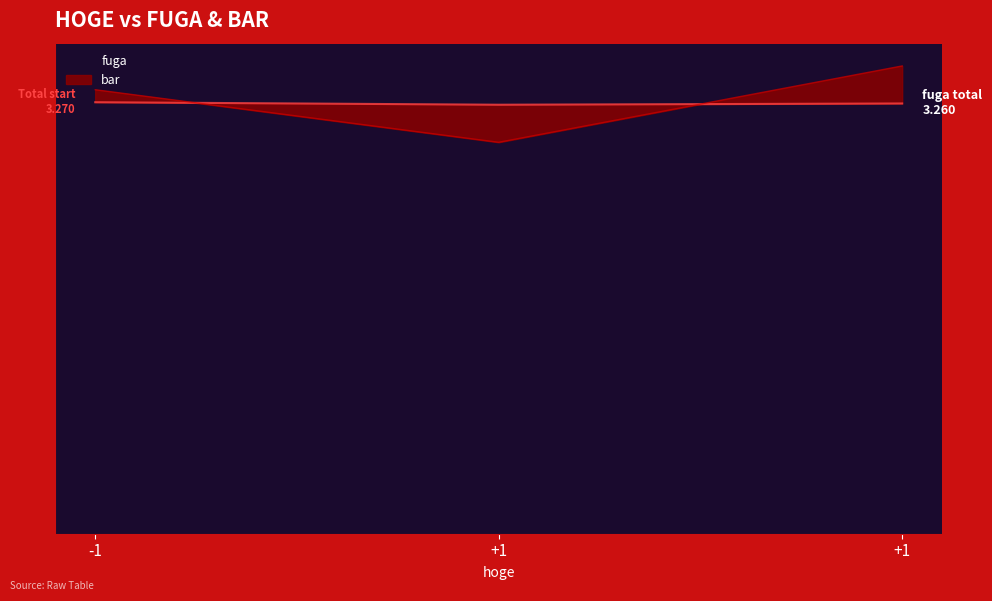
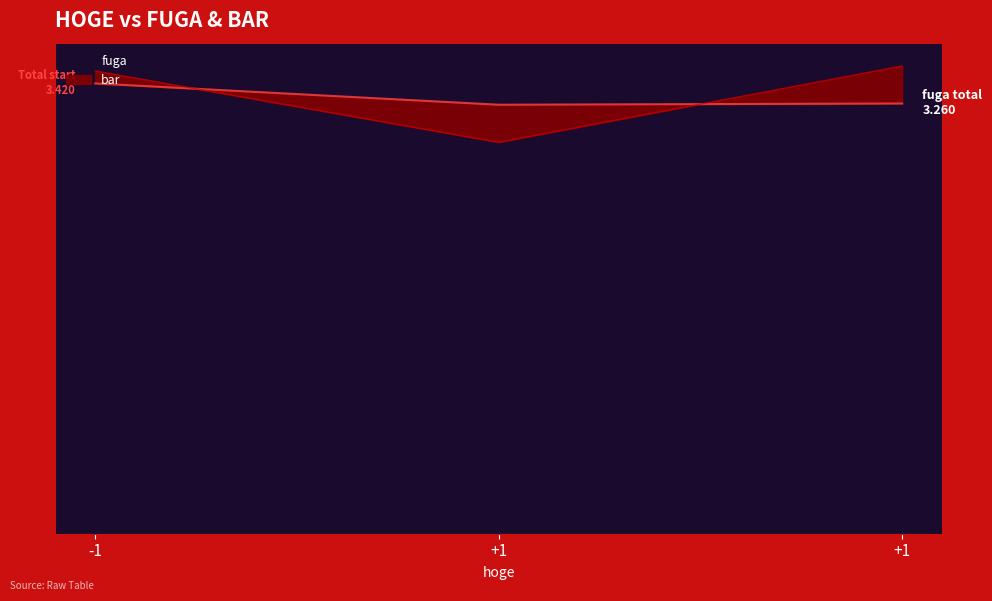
  {
    "fuga": {
-     "-1": 3.270
+     "-1": 3.420
    }
  }
